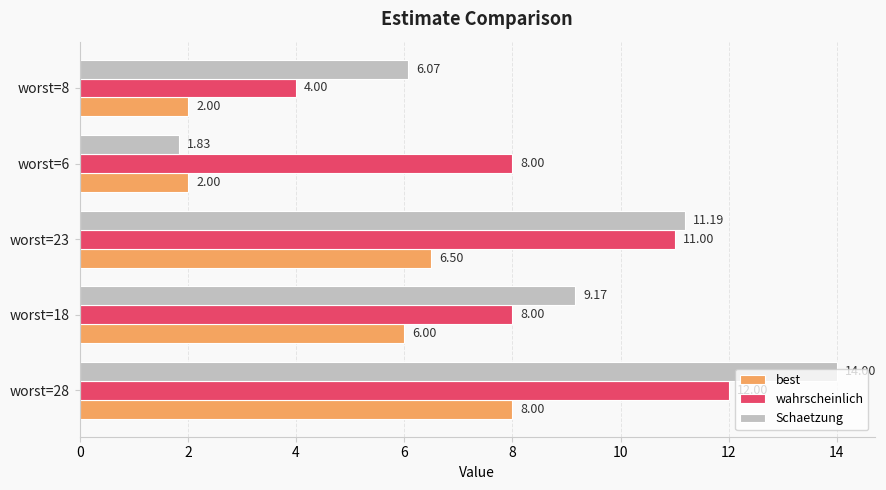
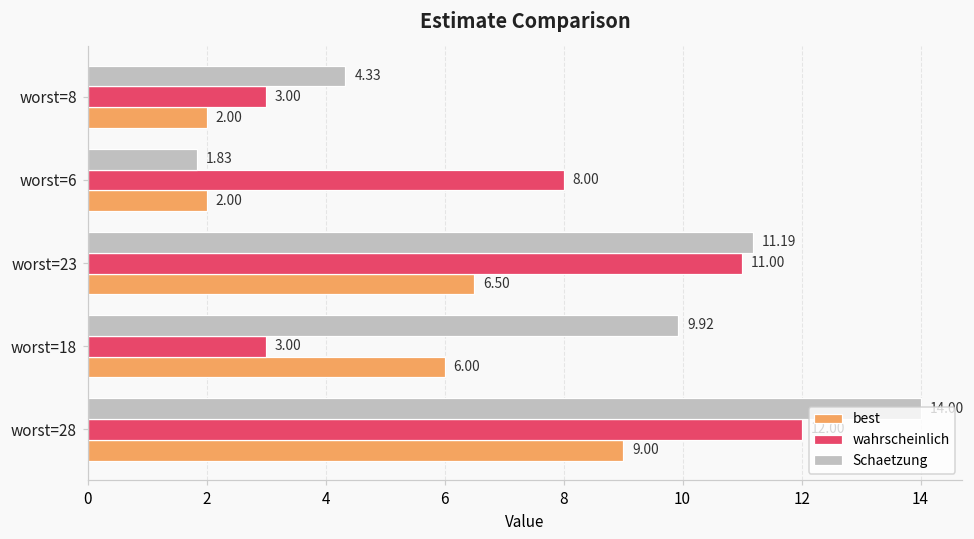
  {
    "best": {
      "worst=8": 2.00,
      "worst=6": 2.00,
      "worst=23": 6.50,
      "worst=18": 6.00,
-     "worst=28": 8.00
+     "worst=28": 9.00
    },
    "wahrscheinlich": {
-     "worst=8": 4.00,
+     "worst=8": 3.00,
      "worst=6": 8.00,
      "worst=23": 11.00,
-     "worst=18": 8.00
+     "worst=18": 3.00
    },
    "Schaetzung": {
-     "worst=8": 6.07,
+     "worst=8": 4.33,
      "worst=6": 1.83,
      "worst=23": 11.19,
-     "worst=18": 9.17
+     "worst=18": 9.92
    }
  }
